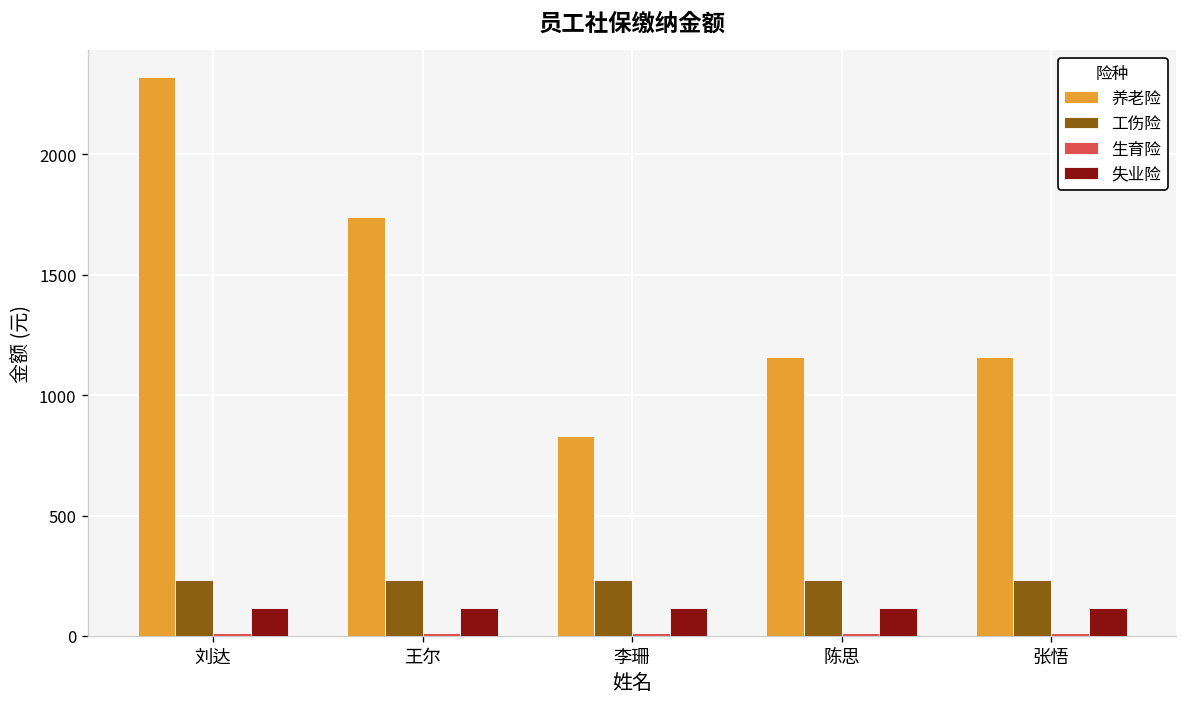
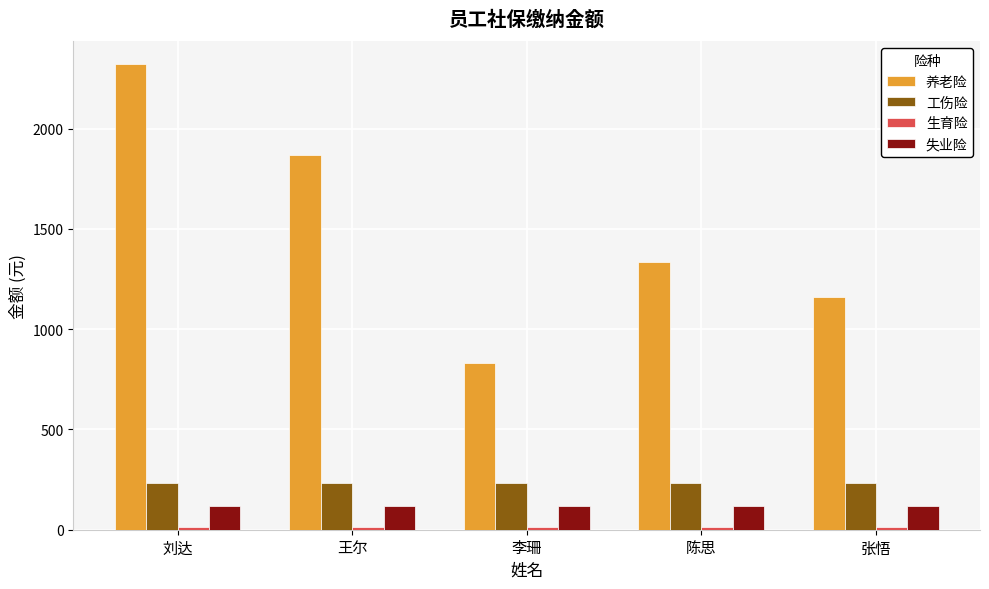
  {
    "养老险": {
      "刘达": 2320,
-     "王尔": 1740,
+     "王尔": 1870,
      "李珊": 830,
-     "陈思": 1160,
+     "陈思": 1340,
      "张悟": 1160
    },
    "工伤险": {
      "刘达": 230,
      "王尔": 230,
      "李珊": 230,
      "陈思": 230,
      "张悟": 230
    },
    "失业险": {
      "刘达": 120,
      "王尔": 120,
      "李珊": 120,
      "陈思": 120,
      "张悟": 120
    }
  }
